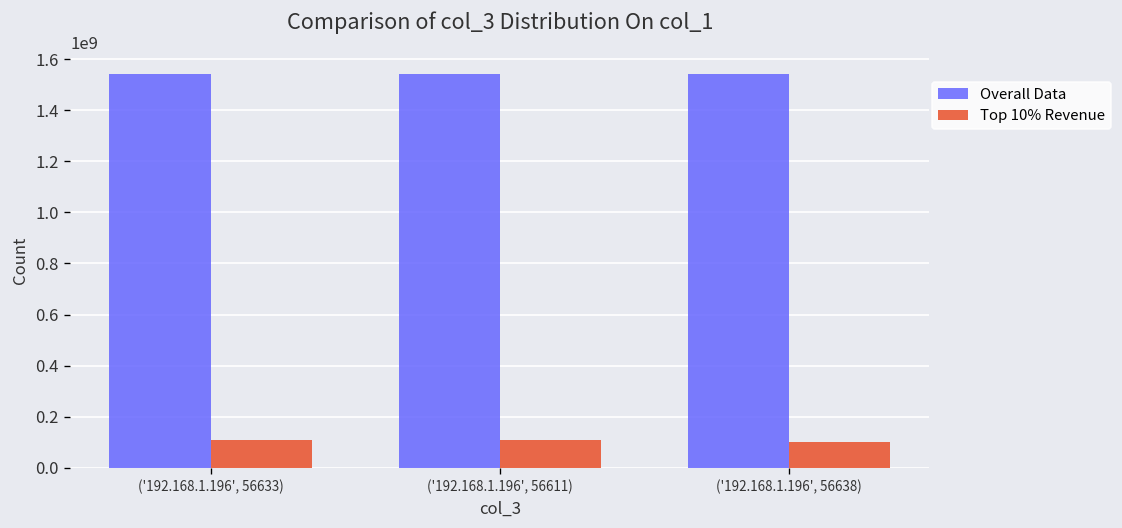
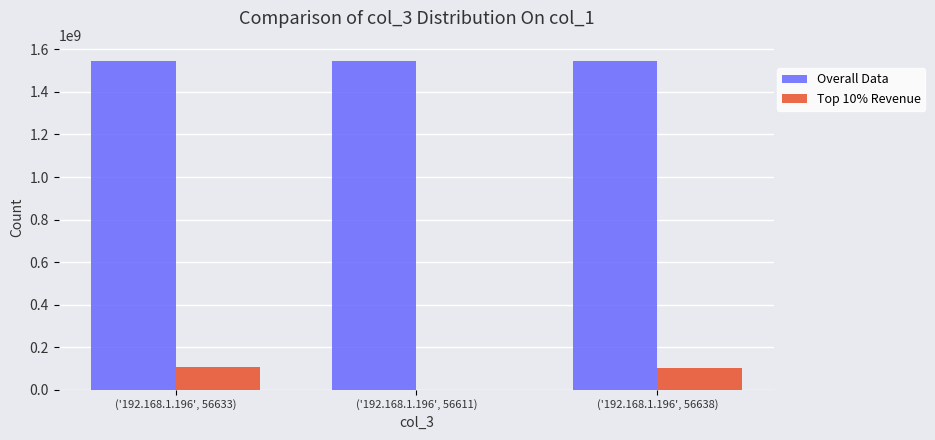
  {
    "Overall Data": {
      "('192.168.1.196', 56633)": 1540000000,
      "('192.168.1.196', 56611)": 1540000000,
      "('192.168.1.196', 56638)": 1540000000
    },
    "Top 10% Revenue": {
      "('192.168.1.196', 56633)": 110000000,
-     "('192.168.1.196', 56611)": 110000000,
+     "('192.168.1.196', 56611)": 0,
      "('192.168.1.196', 56638)": 100000000
    }
  }
